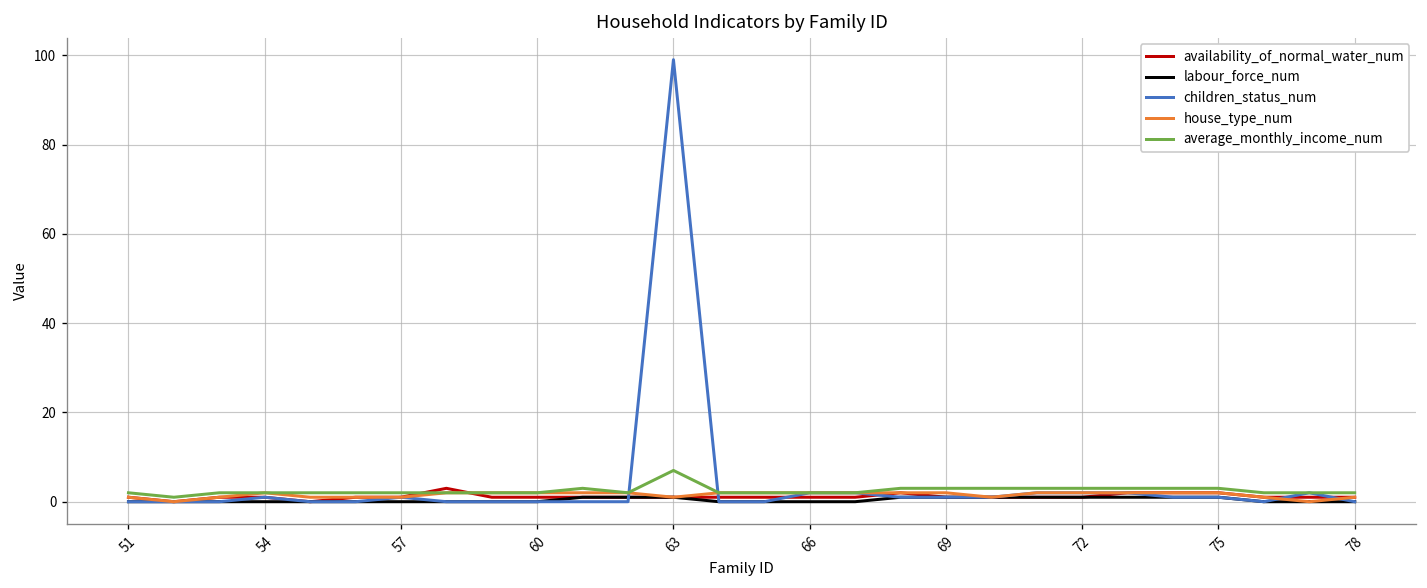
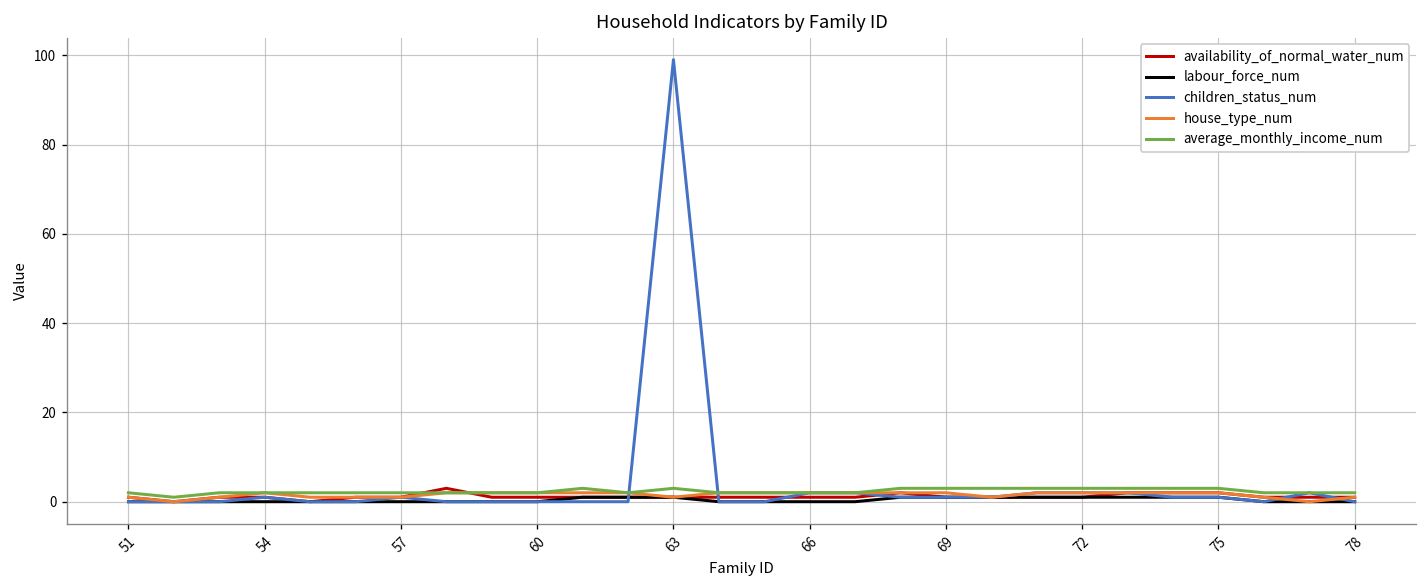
  {
    "availability_of_normal_water_num": {
      "60": 1,
      "66": 1
    },
    "labour_force_num": {
      "54": 0,
      "57": 0,
      "66": 0
    },
    "children_status_num": {
      "63": 99
    },
    "house_type_num": {
      "69": 2
    },
    "average_monthly_income_num": {
      "51": 2,
      "57": 2,
-     "63": 7,
+     "63": 3,
      "69": 3,
      "72": 3,
      "75": 3,
      "78": 2
    }
  }
